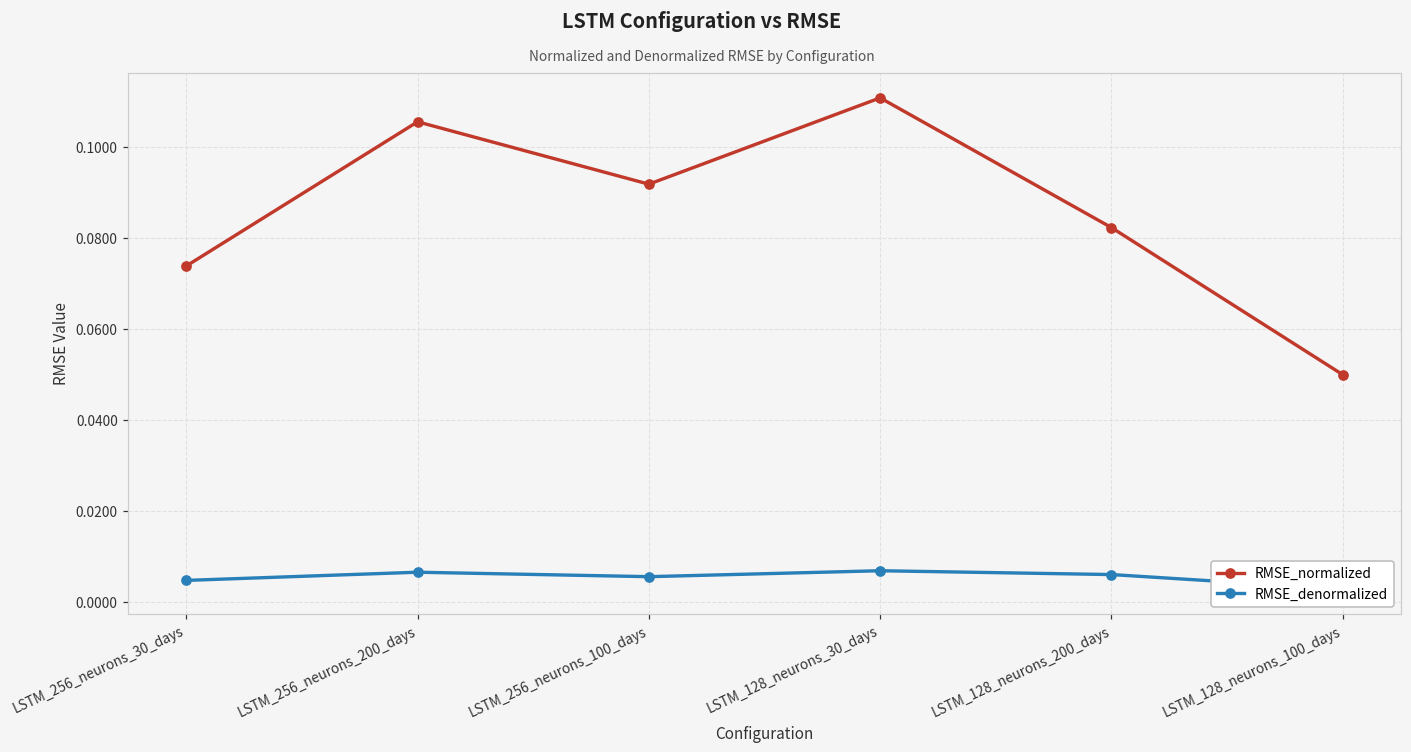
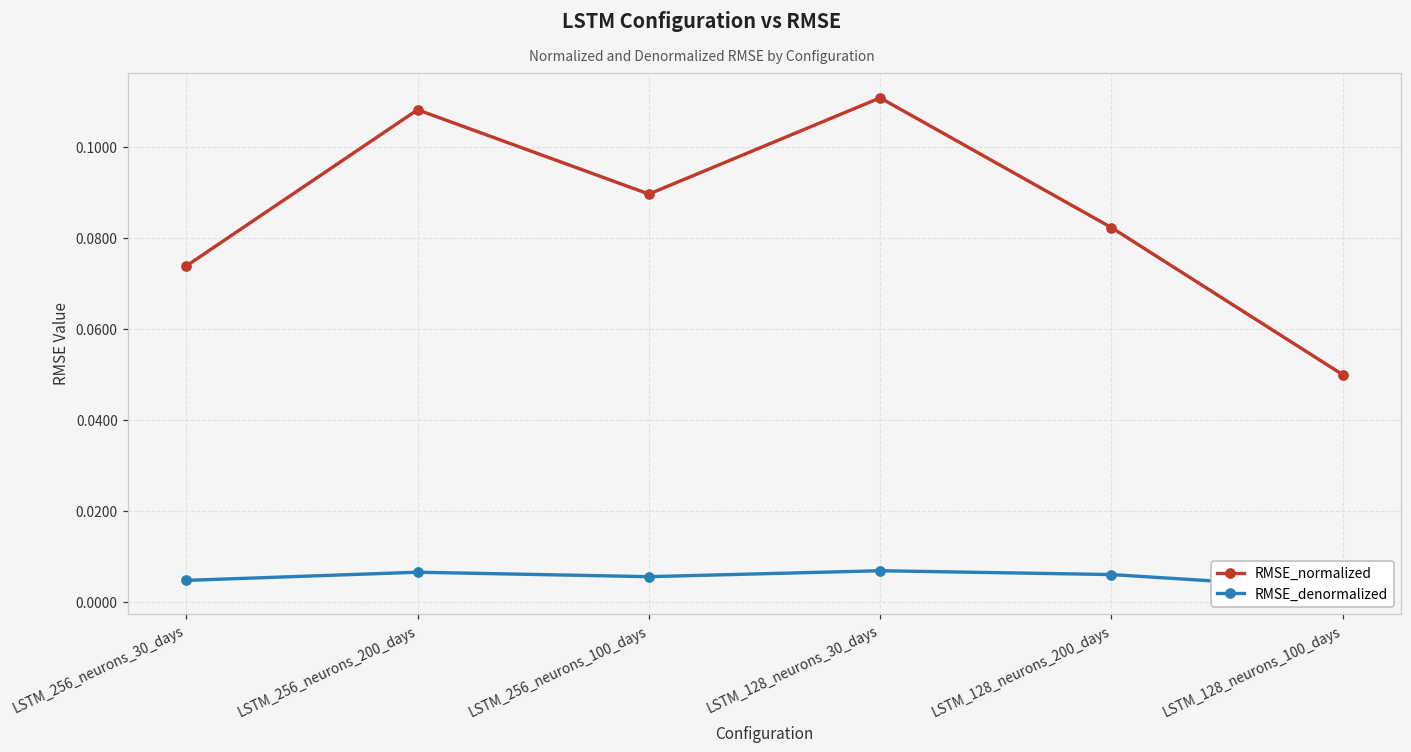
  {
    "RMSE_normalized": {
      "LSTM_256_neurons_30_days": 0.074,
-     "LSTM_256_neurons_200_days": 0.106,
-     "LSTM_256_neurons_100_days": 0.092,
+     "LSTM_256_neurons_200_days": 0.108,
+     "LSTM_256_neurons_100_days": 0.090,
      "LSTM_128_neurons_30_days": 0.111,
      "LSTM_128_neurons_200_days": 0.082,
      "LSTM_128_neurons_100_days": 0.050
    },
    "RMSE_denormalized": {
      "LSTM_256_neurons_30_days": 0.005,
      "LSTM_256_neurons_200_days": 0.007,
      "LSTM_256_neurons_100_days": 0.006,
      "LSTM_128_neurons_30_days": 0.007,
      "LSTM_128_neurons_200_days": 0.006
    }
  }
